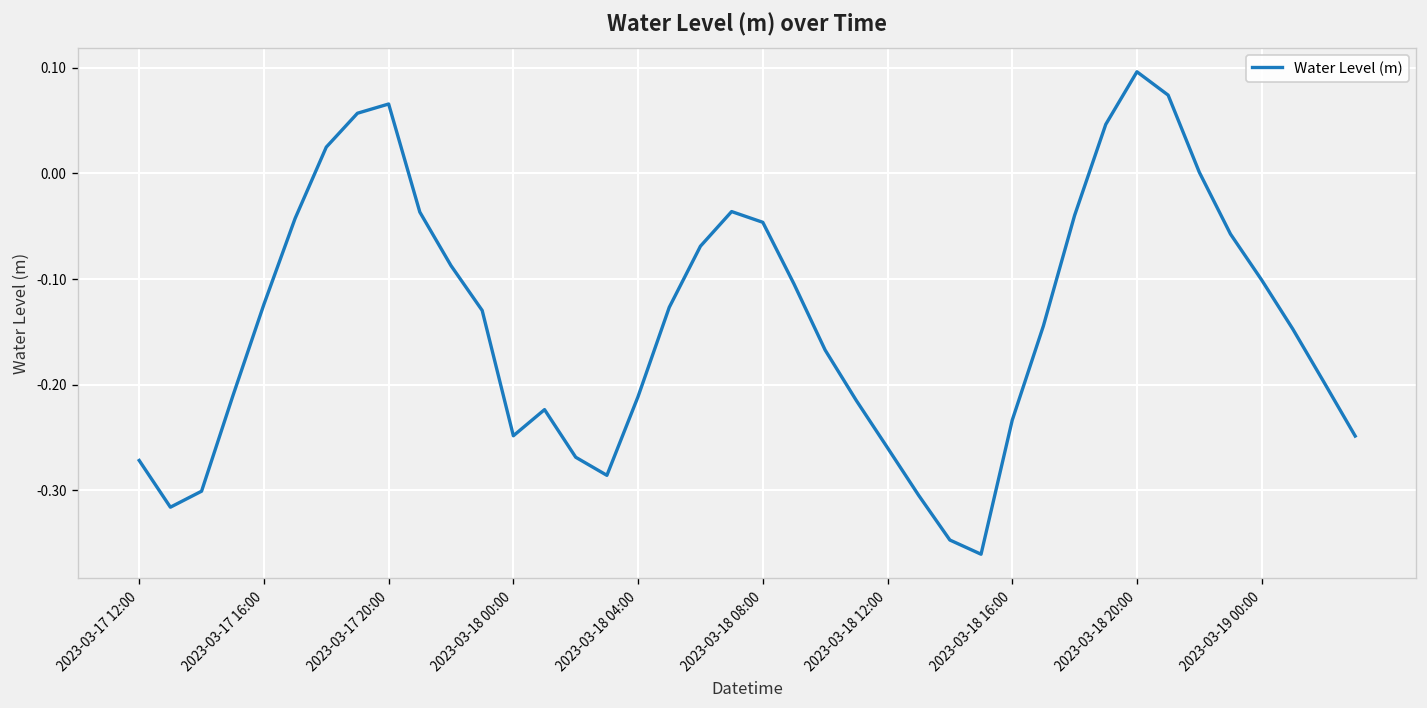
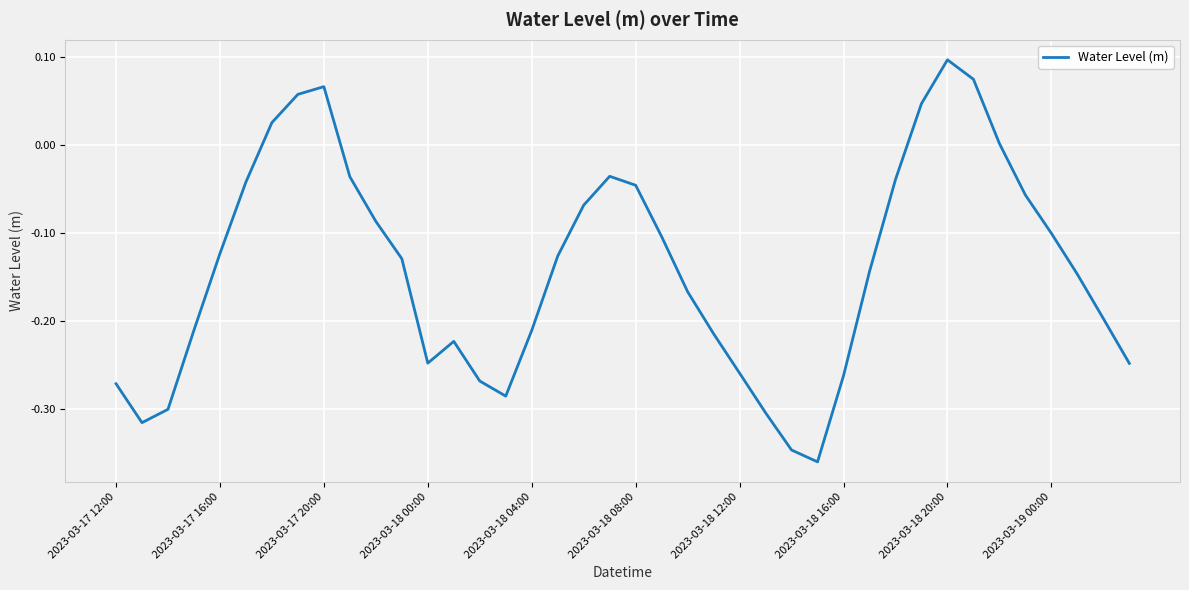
  {
    "2023-03-17 12:00": -0.27,
    "2023-03-17 16:00": -0.12,
    "2023-03-17 20:00": 0.07,
    "2023-03-18 00:00": -0.25,
    "2023-03-18 04:00": -0.21,
    "2023-03-18 08:00": -0.05,
    "2023-03-18 12:00": -0.26,
-   "2023-03-18 16:00": -0.23,
+   "2023-03-18 16:00": -0.26,
    "2023-03-18 20:00": 0.10,
    "2023-03-19 00:00": -0.10
  }
